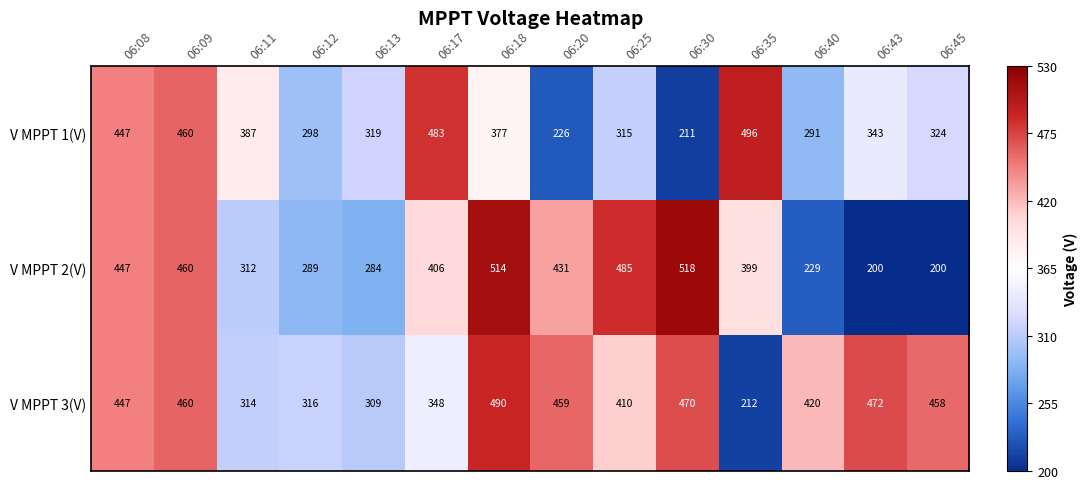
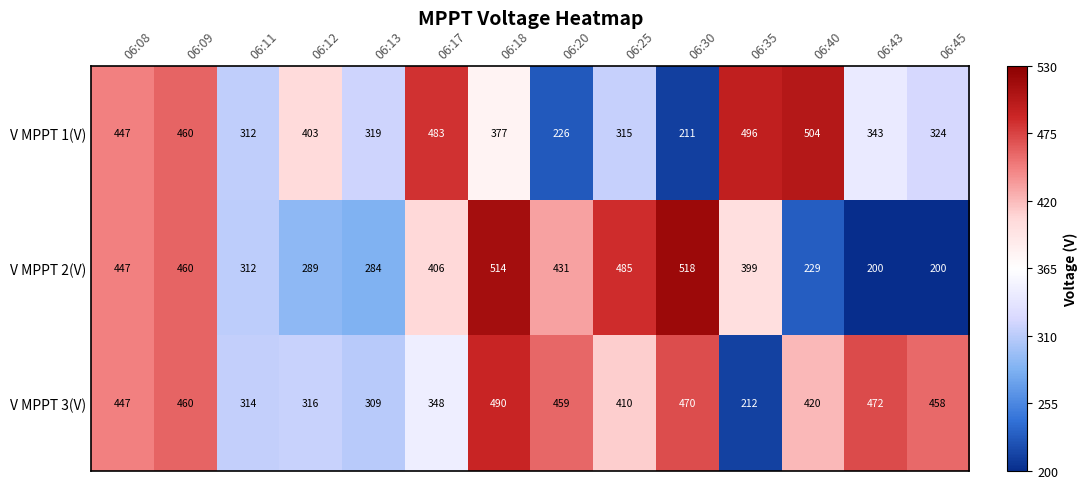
  {
    "V MPPT 1(V)": {
      "06:08": 447,
      "06:09": 460,
-     "06:11": 387,
-     "06:12": 298,
+     "06:11": 312,
+     "06:12": 403,
      "06:13": 319,
      "06:17": 483,
      "06:18": 377,
      "06:20": 226,
      "06:25": 315,
      "06:30": 211,
      "06:35": 496,
-     "06:40": 291,
+     "06:40": 504,
      "06:43": 343,
      "06:45": 324
    },
    "V MPPT 2(V)": {
      "06:08": 447,
      "06:09": 460,
      "06:11": 312,
      "06:12": 289,
      "06:13": 284,
      "06:17": 406,
      "06:18": 514,
      "06:20": 431,
      "06:25": 485,
      "06:30": 518,
      "06:35": 399,
      "06:40": 229,
      "06:43": 200,
      "06:45": 200
    },
    "V MPPT 3(V)": {
      "06:08": 447,
      "06:09": 460,
      "06:11": 314,
      "06:12": 316,
      "06:13": 309,
      "06:17": 348,
      "06:18": 490,
      "06:20": 459,
      "06:25": 410,
      "06:30": 470,
      "06:35": 212,
      "06:40": 420,
      "06:43": 472,
      "06:45": 458
    }
  }
